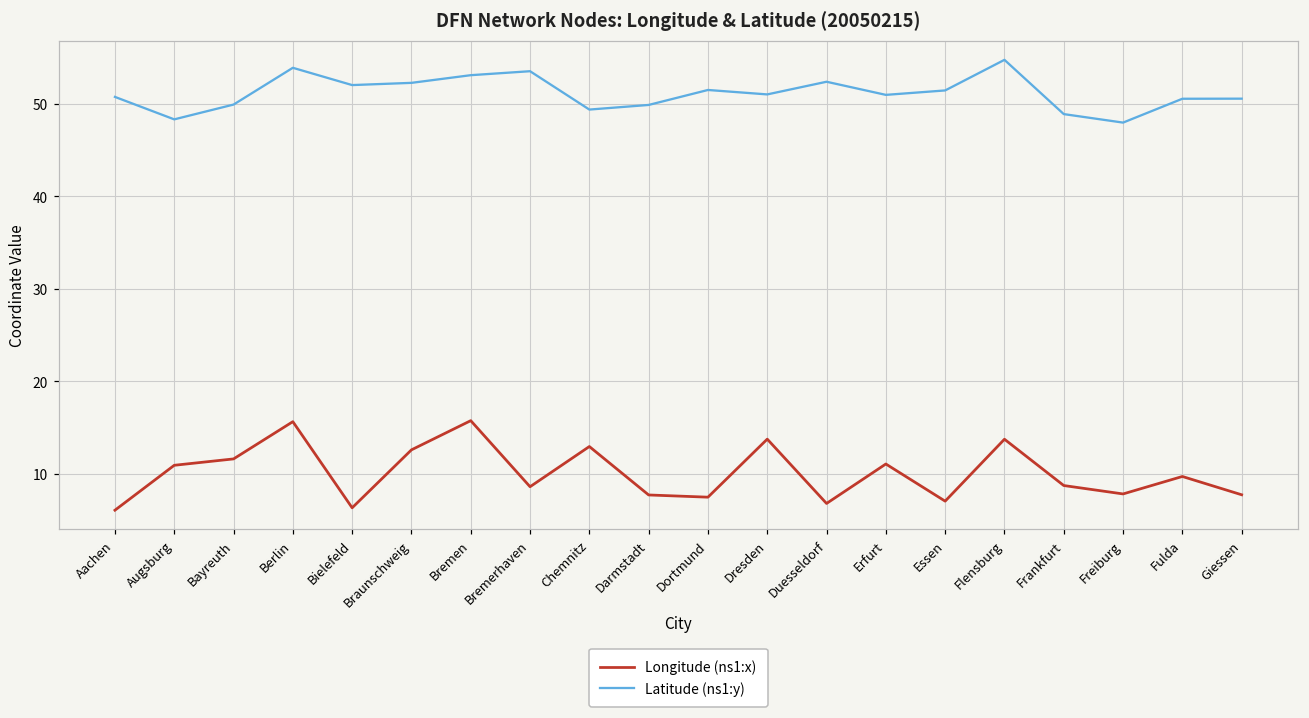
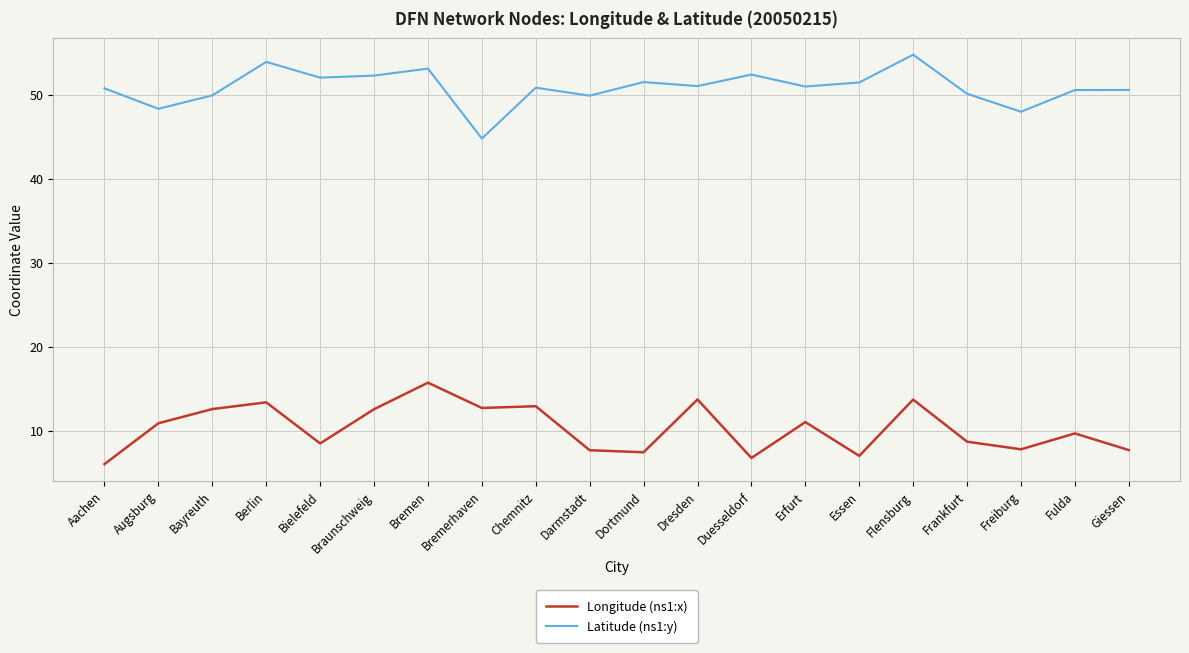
  {
    "Longitude (ns1:x)": {
      "Aachen": 6,
      "Augsburg": 11,
-     "Bayreuth": 12,
-     "Berlin": 16,
-     "Bielefeld": 6,
+     "Bayreuth": 13,
+     "Berlin": 13,
+     "Bielefeld": 9,
      "Braunschweig": 13,
      "Bremen": 16,
-     "Bremerhaven": 9,
+     "Bremerhaven": 13,
      "Chemnitz": 13,
      "Darmstadt": 8,
      "Dortmund": 7,
      "Dresden": 14,
      "Duesseldorf": 7,
      "Erfurt": 11,
      "Essen": 7,
      "Flensburg": 14,
      "Frankfurt": 9,
      "Freiburg": 8,
      "Fulda": 10,
      "Giessen": 8
    },
    "Latitude (ns1:y)": {
      "Aachen": 51,
      "Augsburg": 48,
      "Bayreuth": 50,
      "Berlin": 54,
      "Bielefeld": 52,
      "Braunschweig": 52,
      "Bremen": 53,
-     "Bremerhaven": 54,
-     "Chemnitz": 49,
+     "Bremerhaven": 45,
+     "Chemnitz": 51,
      "Darmstadt": 50,
      "Dortmund": 52,
      "Dresden": 51,
      "Duesseldorf": 52,
      "Erfurt": 51,
      "Essen": 51,
      "Flensburg": 55,
-     "Frankfurt": 49,
+     "Frankfurt": 50,
      "Freiburg": 48,
      "Fulda": 51,
      "Giessen": 51
    }
  }
